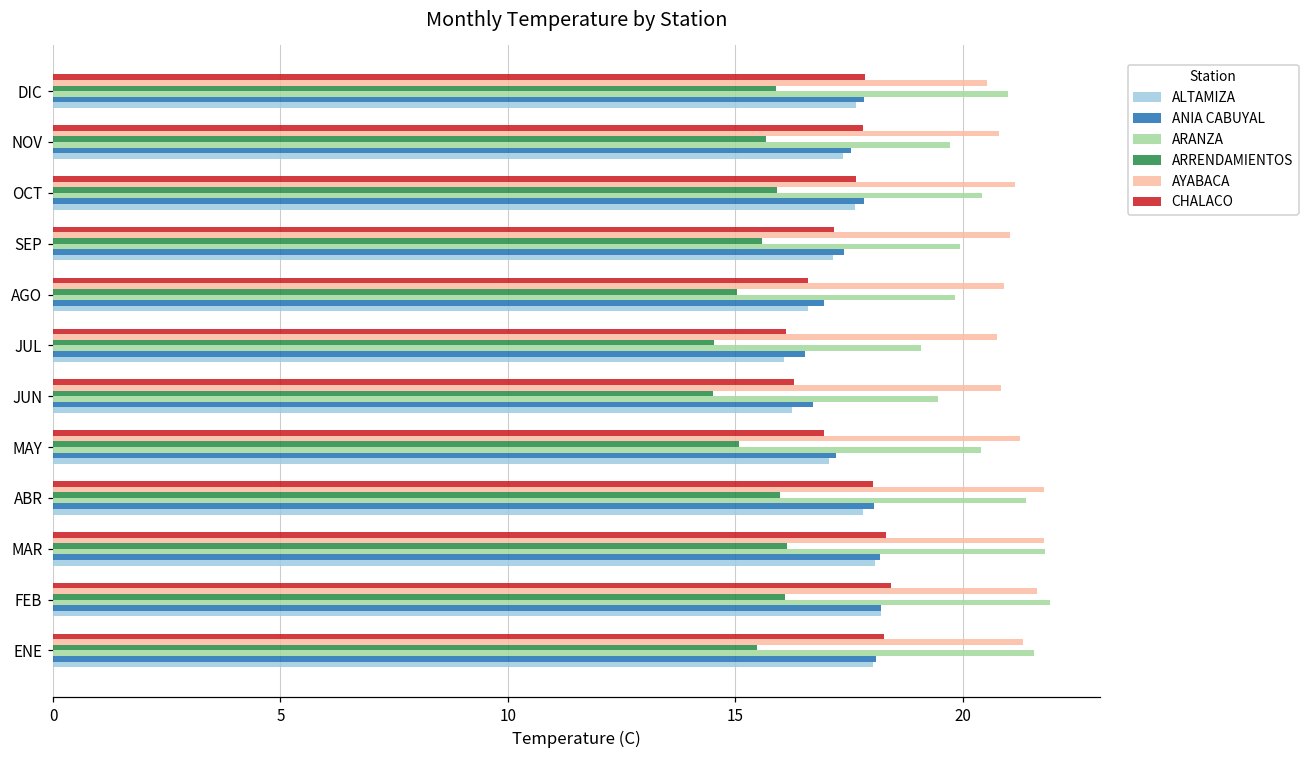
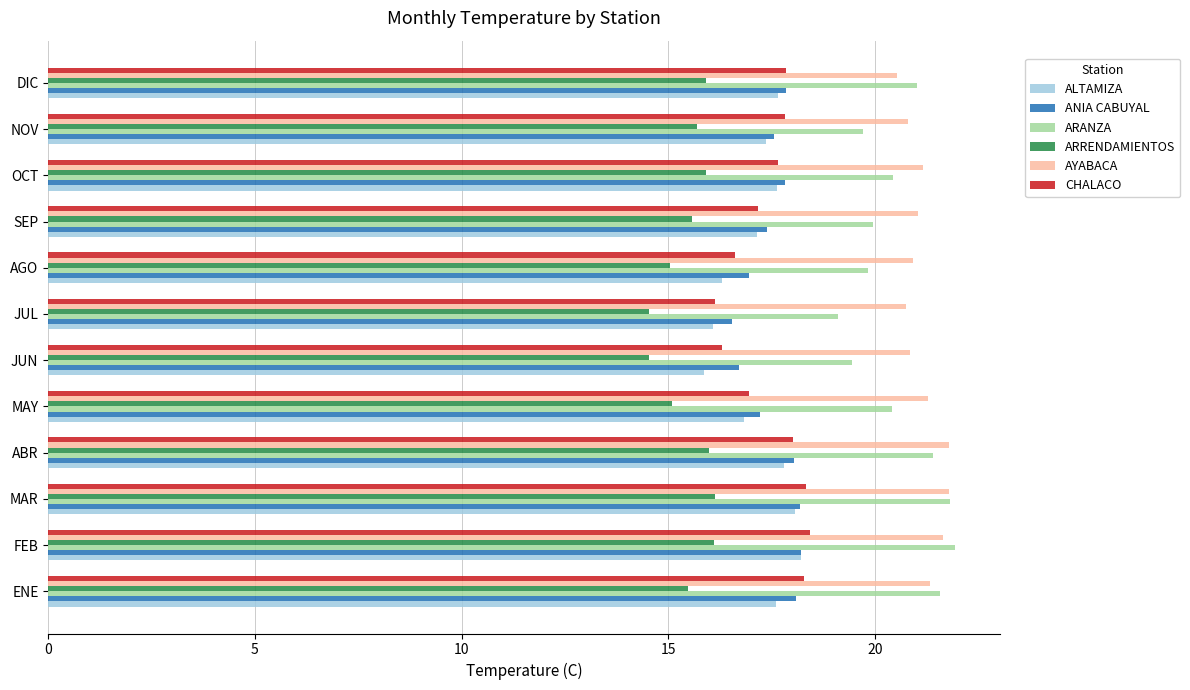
  {
    "ALTAMIZA": {
      "DIC": 17.7,
      "NOV": 17.4,
      "OCT": 17.6,
      "SEP": 17.2,
-     "AGO": 16.6,
+     "AGO": 16.3,
      "JUL": 16.1,
-     "JUN": 16.2,
-     "MAY": 17.1,
+     "JUN": 15.9,
+     "MAY": 16.8,
      "ABR": 17.8,
      "MAR": 18.1,
      "FEB": 18.2,
-     "ENE": 18.0
+     "ENE": 17.6
    },
    "ANIA CABUYAL": {
      "DIC": 17.8,
      "NOV": 17.6,
      "OCT": 17.8,
      "SEP": 17.4,
      "AGO": 17.0,
      "JUL": 16.5,
      "JUN": 16.7,
      "MAY": 17.2,
      "ABR": 18.0,
      "MAR": 18.2,
      "FEB": 18.2,
      "ENE": 18.1
    },
    "ARANZA": {
      "DIC": 21.0,
      "NOV": 19.7,
      "OCT": 20.4,
      "SEP": 20.0,
      "AGO": 19.8,
      "JUL": 19.1,
      "JUN": 19.5,
      "MAY": 20.4,
      "ABR": 21.4,
      "MAR": 21.8,
      "FEB": 21.9,
      "ENE": 21.6
    },
    "ARRENDAMIENTOS": {
      "DIC": 15.9,
      "NOV": 15.7,
      "OCT": 15.9,
      "SEP": 15.6,
      "AGO": 15.0,
      "JUL": 14.5,
      "JUN": 14.5,
      "MAY": 15.1,
      "ABR": 16.0,
      "MAR": 16.1,
      "FEB": 16.1,
      "ENE": 15.5
    },
    "AYABACA": {
      "DIC": 20.5,
      "NOV": 20.8,
      "OCT": 21.2,
      "SEP": 21.0,
      "AGO": 20.9,
      "JUL": 20.8,
      "JUN": 20.8,
      "MAY": 21.3,
      "ABR": 21.8,
      "MAR": 21.8,
      "FEB": 21.6,
      "ENE": 21.3
    },
    "CHALACO": {
      "DIC": 17.9,
      "NOV": 17.8,
      "OCT": 17.7,
      "SEP": 17.2,
      "AGO": 16.6,
      "JUL": 16.1,
      "JUN": 16.3,
      "MAY": 17.0,
      "ABR": 18.0,
      "MAR": 18.3,
      "FEB": 18.4,
      "ENE": 18.3
    }
  }
